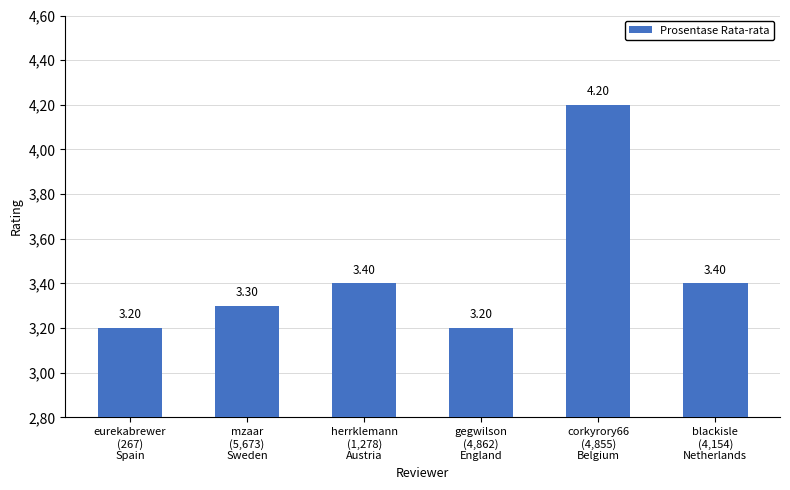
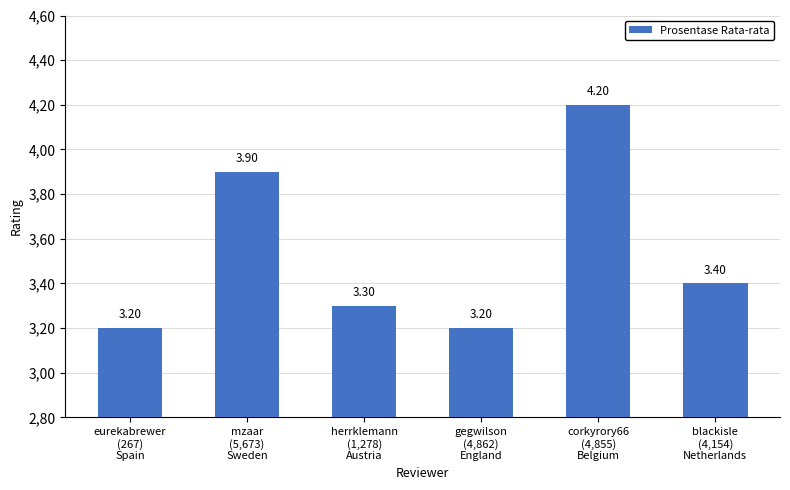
  {
    "eurekabrewer (267) Spain": 3.20,
-   "mzaar (5,673) Sweden": 3.30,
-   "herrklemann (1,278) Austria": 3.40,
+   "mzaar (5,673) Sweden": 3.90,
+   "herrklemann (1,278) Austria": 3.30,
    "gegwilson (4,862) England": 3.20,
    "corkyrory66 (4,855) Belgium": 4.20,
    "blackisle (4,154) Netherlands": 3.40
  }
